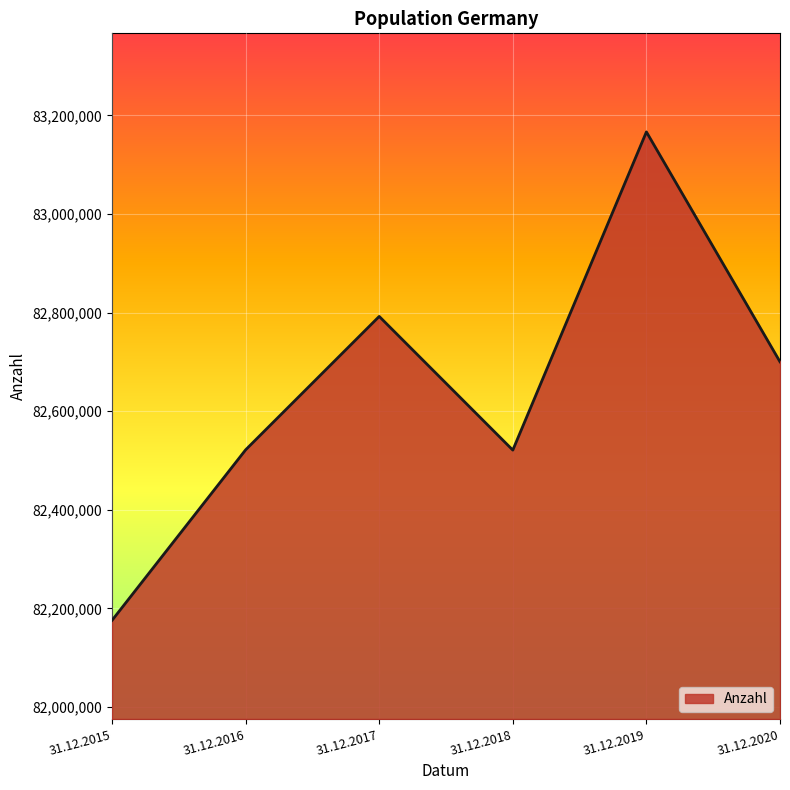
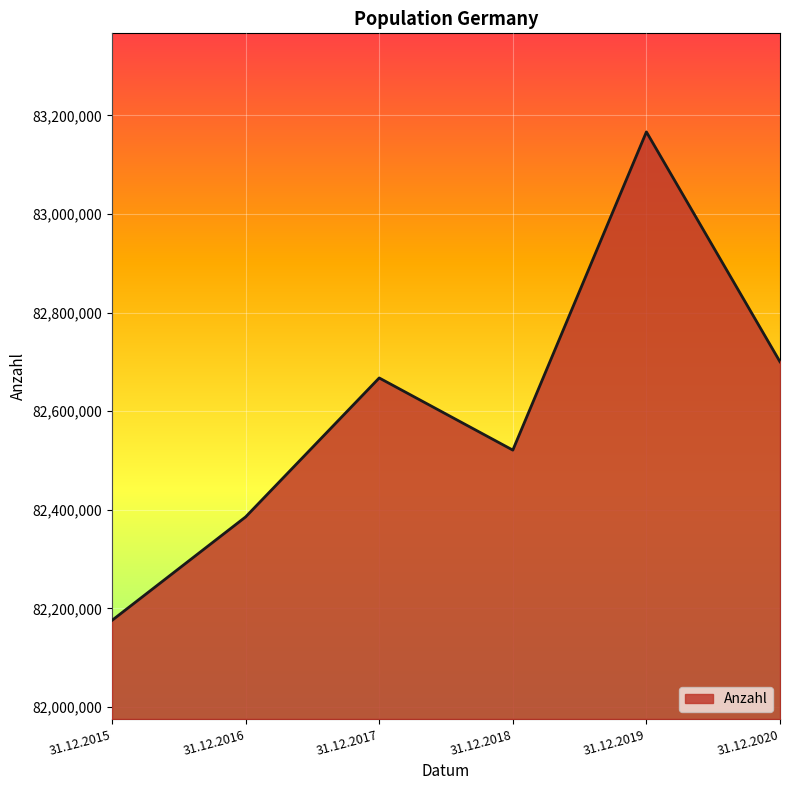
  {
    "31.12.2015": "82,180,000",
-   "31.12.2016": "82,520,000",
-   "31.12.2017": "82,790,000",
+   "31.12.2016": "82,390,000",
+   "31.12.2017": "82,670,000",
    "31.12.2018": "82,520,000",
    "31.12.2019": "83,170,000",
    "31.12.2020": "82,700,000"
  }
